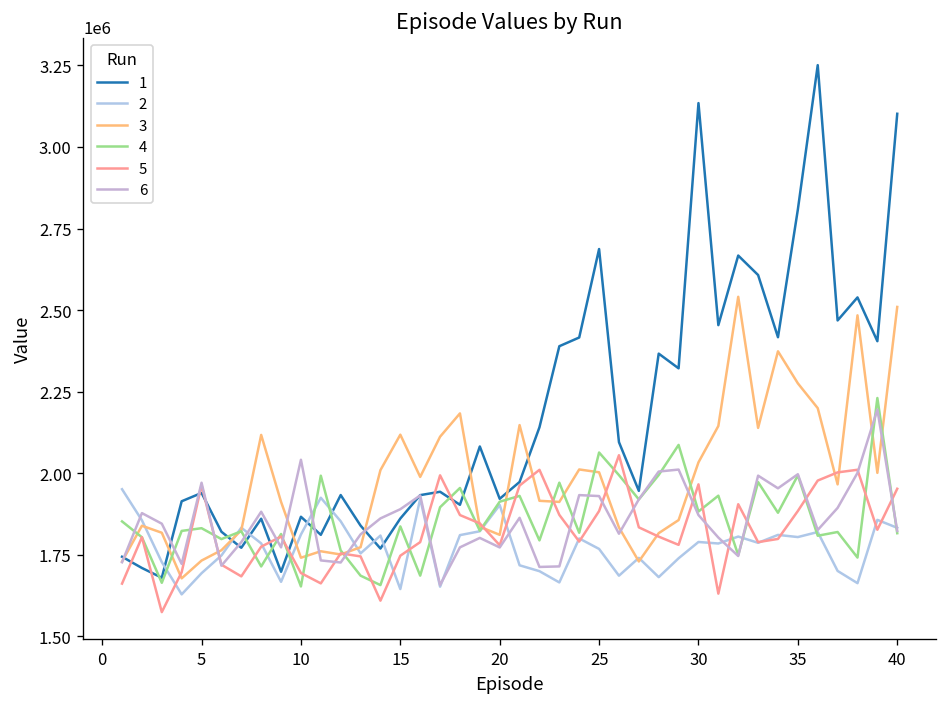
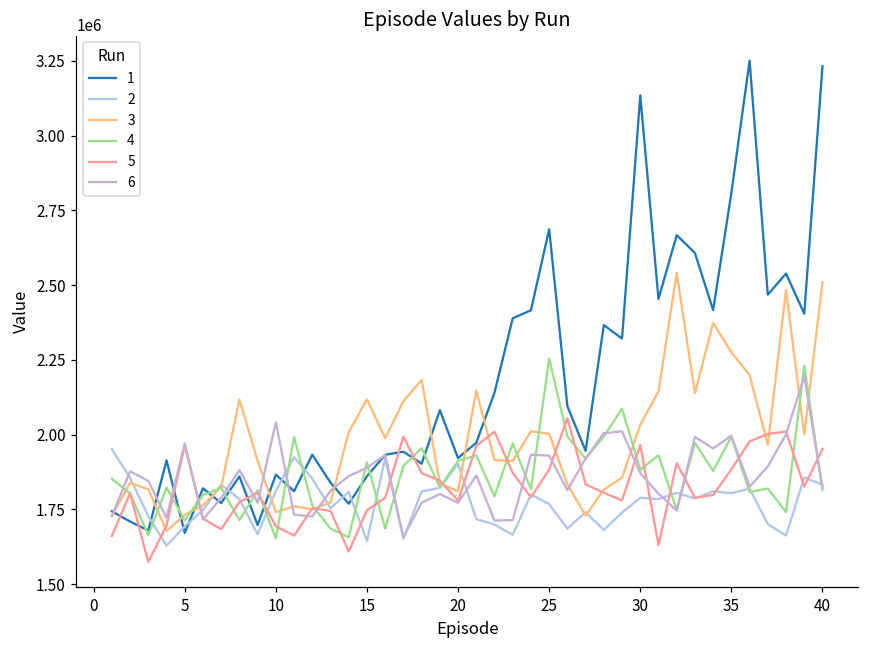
  {
    "1": {
-     "5": 1940000,
+     "5": 1670000,
      "10": 1870000,
      "15": 1860000,
      "25": 2690000,
      "30": 3130000,
      "35": 2810000,
-     "40": 3100000
+     "40": 3230000
    },
    "4": {
-     "5": 1830000,
+     "5": 1710000,
      "10": 1650000,
-     "15": 1840000,
-     "25": 2060000,
+     "15": 1910000,
+     "25": 2250000,
      "30": 1880000
    }
  }
